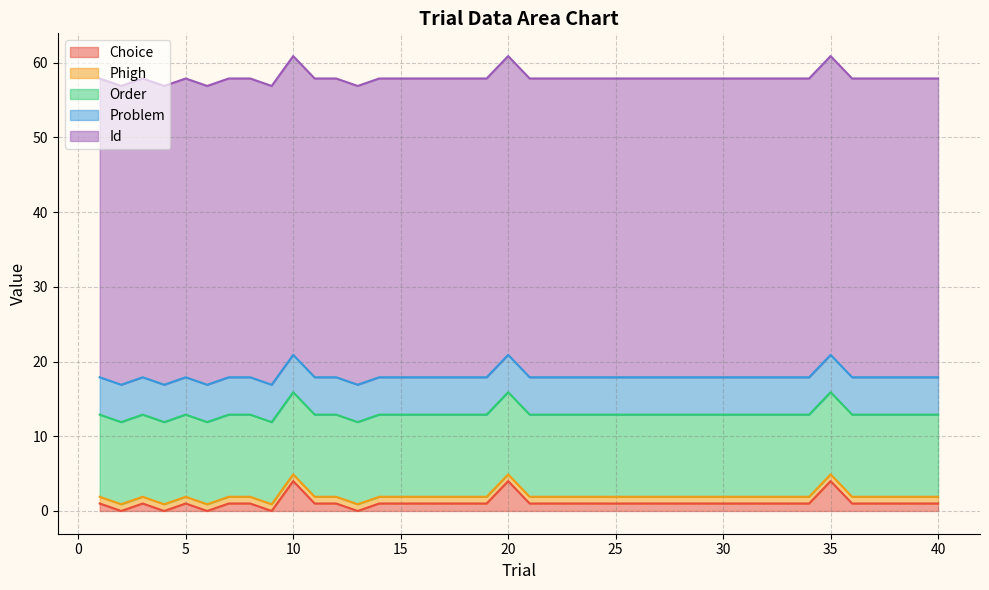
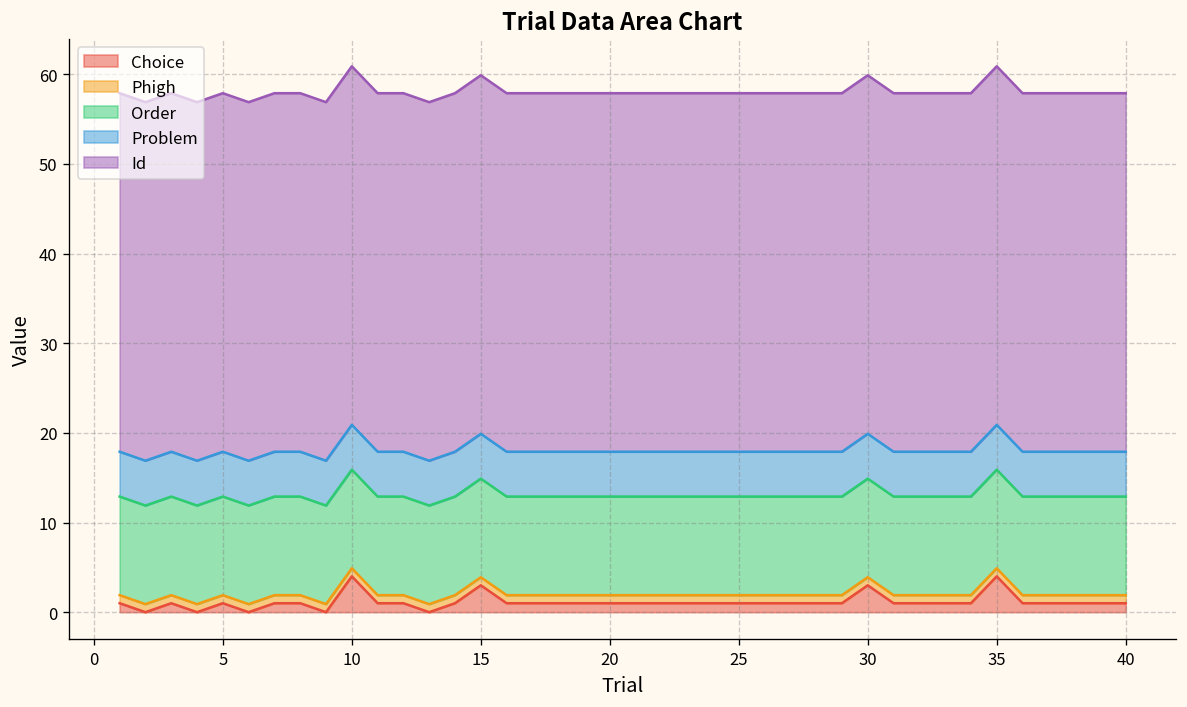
  {
    "Choice": {
      "5": 1,
      "10": 4,
-     "15": 1,
-     "20": 4,
+     "15": 3,
+     "20": 1,
      "25": 1,
-     "30": 1,
+     "30": 3,
      "35": 4,
      "40": 1
    },
    "Phigh": {
      "5": 1,
      "10": 1,
      "15": 1,
      "20": 1,
      "25": 1,
      "30": 1,
      "35": 1,
      "40": 1
    },
    "Order": {
      "5": 11,
      "10": 11,
      "15": 11,
      "20": 11,
      "25": 11,
      "30": 11,
      "35": 11,
      "40": 11
    },
    "Problem": {
      "5": 5,
      "10": 5,
      "15": 5,
      "20": 5,
      "25": 5,
      "30": 5,
      "35": 5,
      "40": 5
    },
    "Id": {
      "5": 40,
      "10": 40,
      "15": 40,
      "20": 40,
      "25": 40,
      "30": 40,
      "35": 40,
      "40": 40
    }
  }
